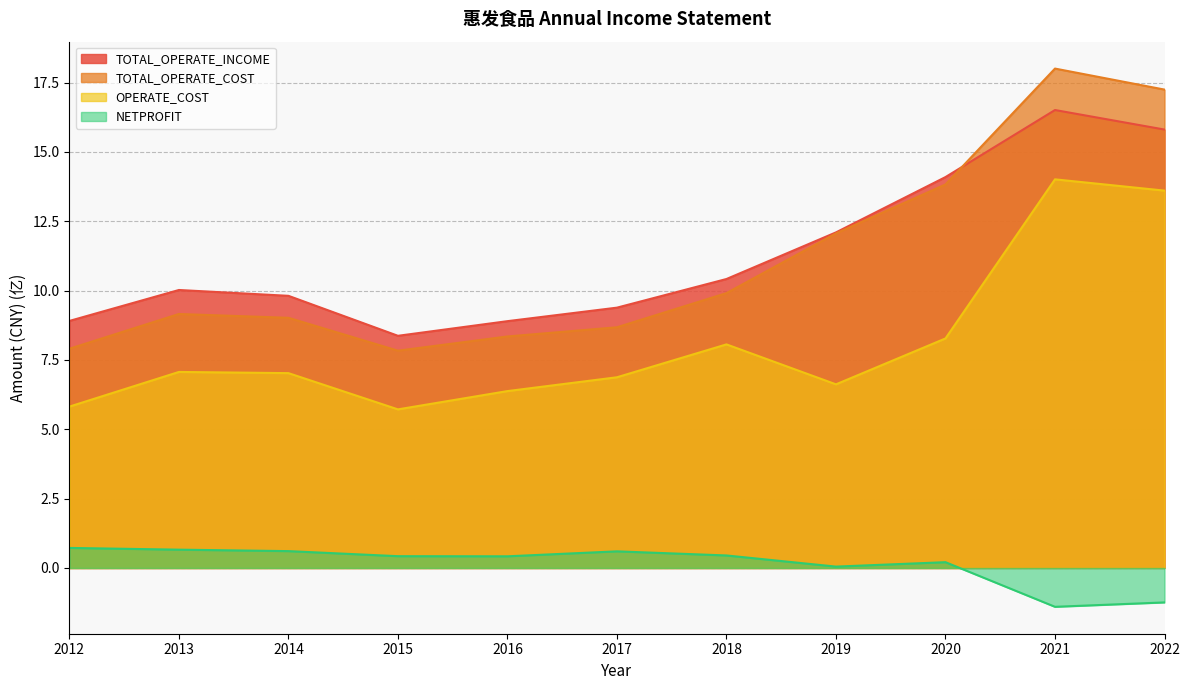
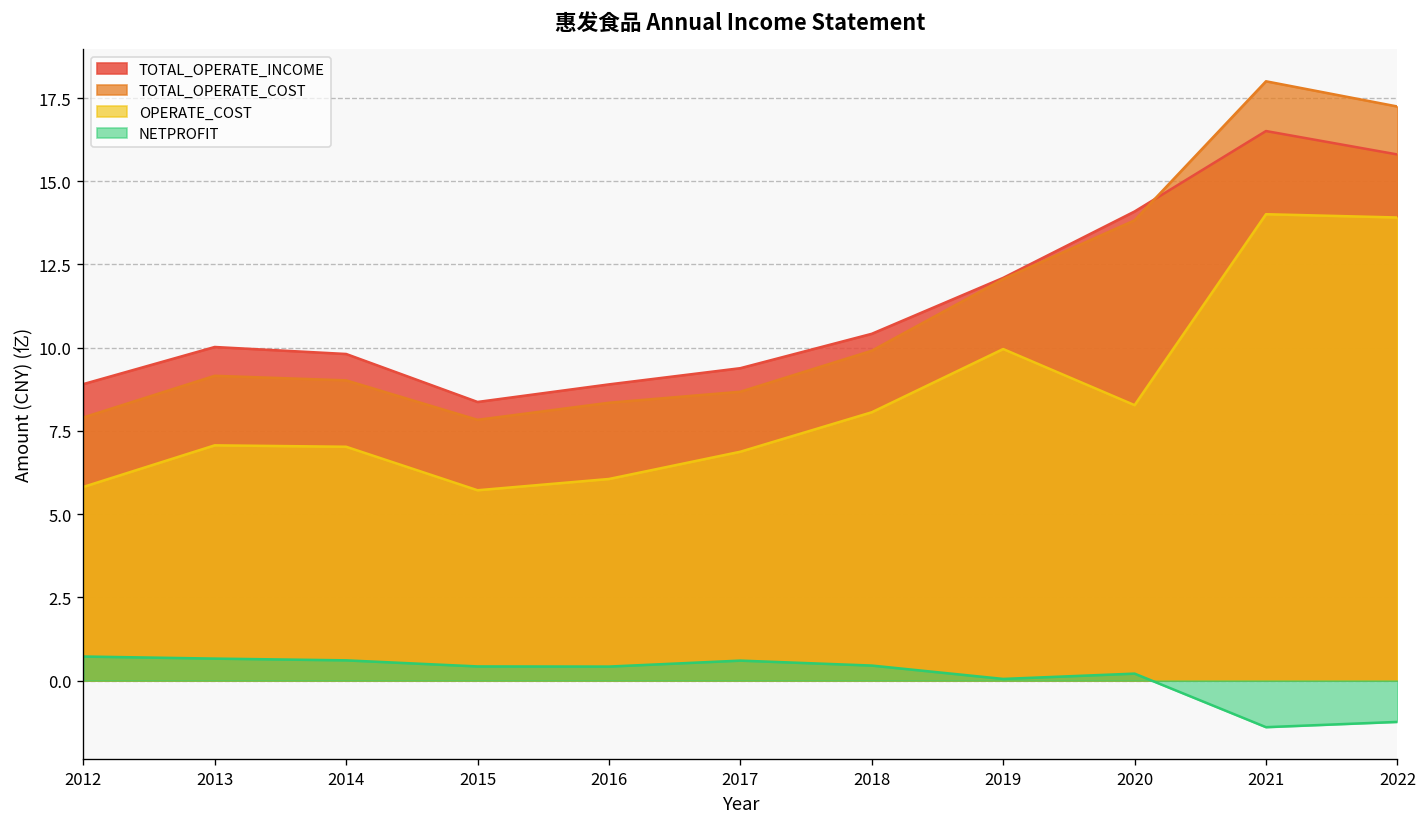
  {
    "OPERATE_COST": {
      "2012": 5.8,
      "2013": 7.1,
      "2014": 7.0,
      "2015": 5.7,
-     "2016": 6.4,
+     "2016": 6.1,
      "2017": 6.9,
      "2018": 8.1,
-     "2019": 6.6,
+     "2019": 10.0,
      "2020": 8.3,
      "2021": 14.0,
-     "2022": 13.6
+     "2022": 13.9
    }
  }
